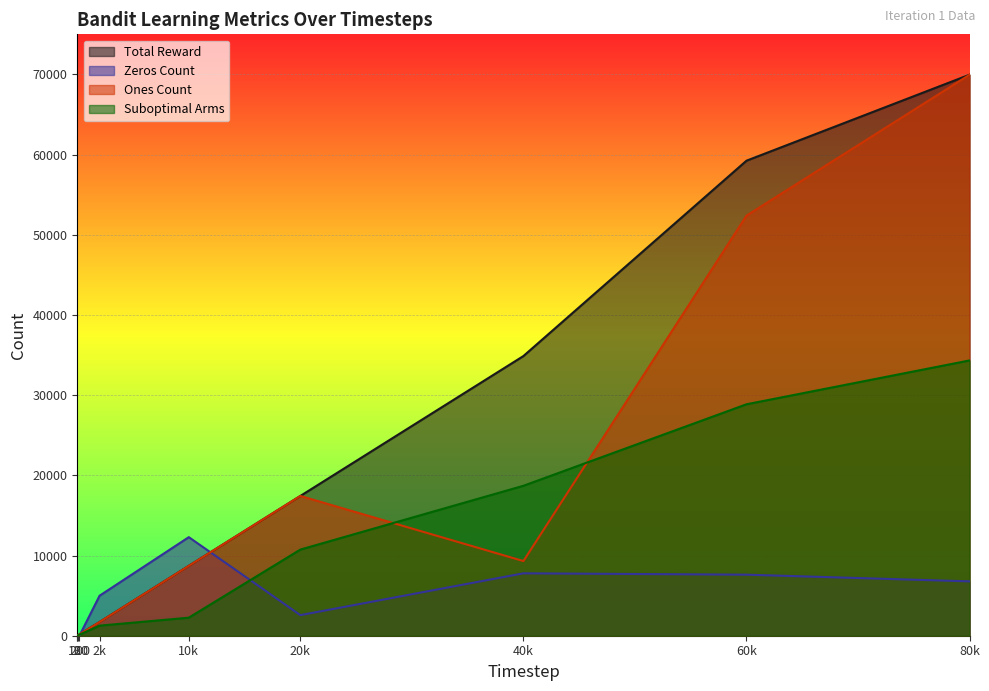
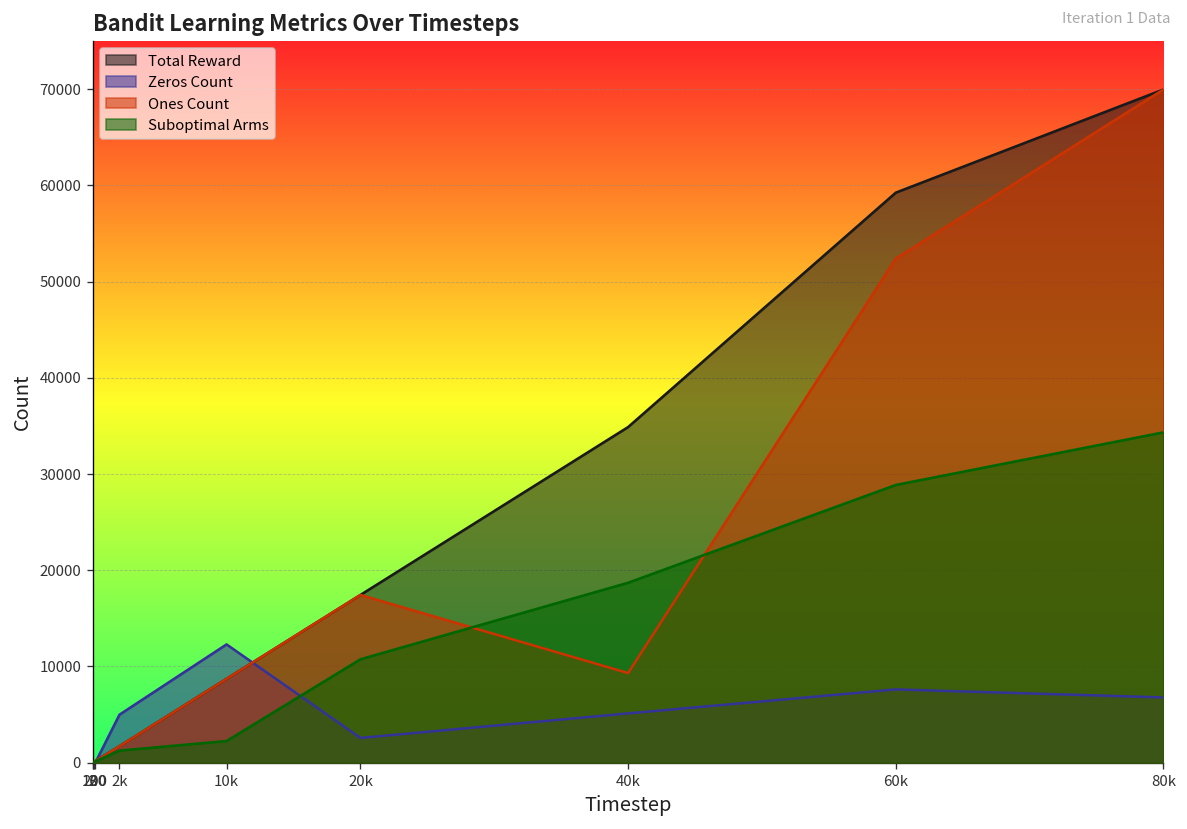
  {
    "Total Reward": {
      "40k": 35000,
      "60k": 59000
    },
    "Zeros Count": {
      "2k": 5000,
      "10k": 12000,
      "20k": 3000,
-     "40k": 8000,
+     "40k": 5000,
      "60k": 8000,
      "80k": 7000
    },
    "Ones Count": {
      "40k": 9000,
      "60k": 52000
    },
    "Suboptimal Arms": {
      "2k": 1000,
      "10k": 2000,
      "20k": 11000,
      "40k": 19000,
      "60k": 29000,
      "80k": 34000
    }
  }
